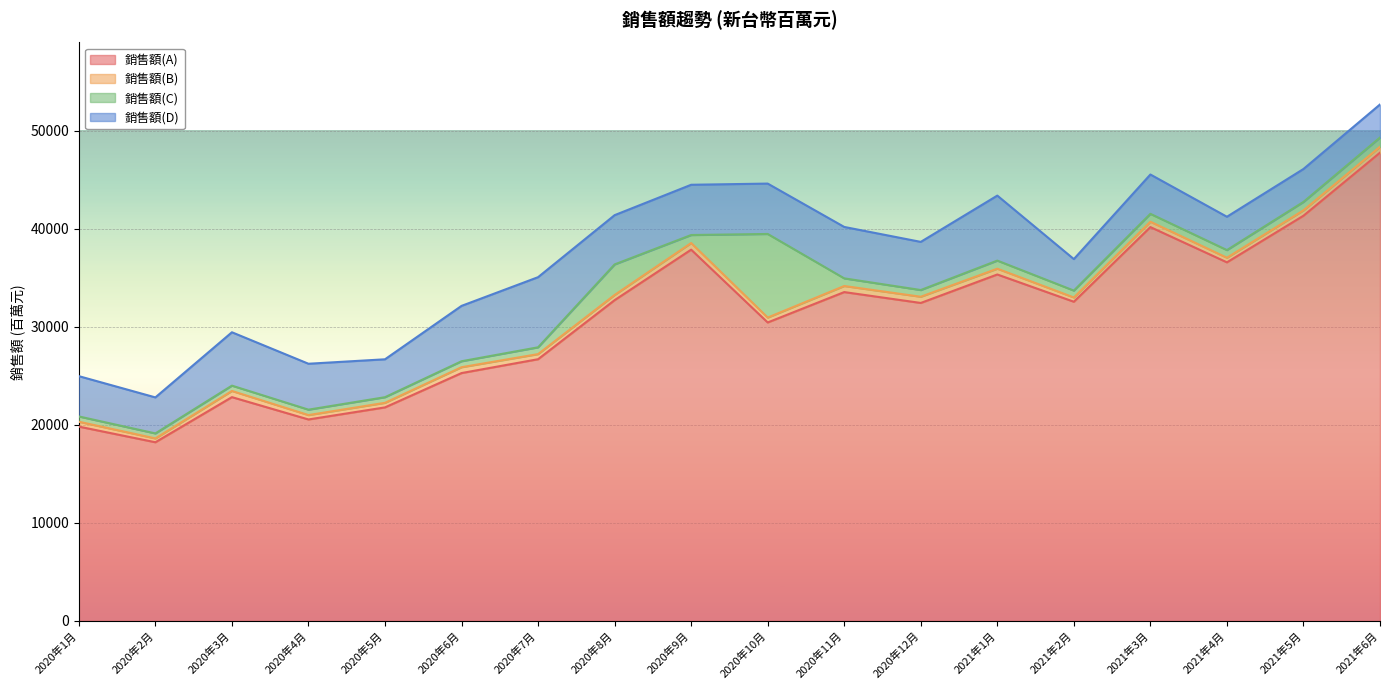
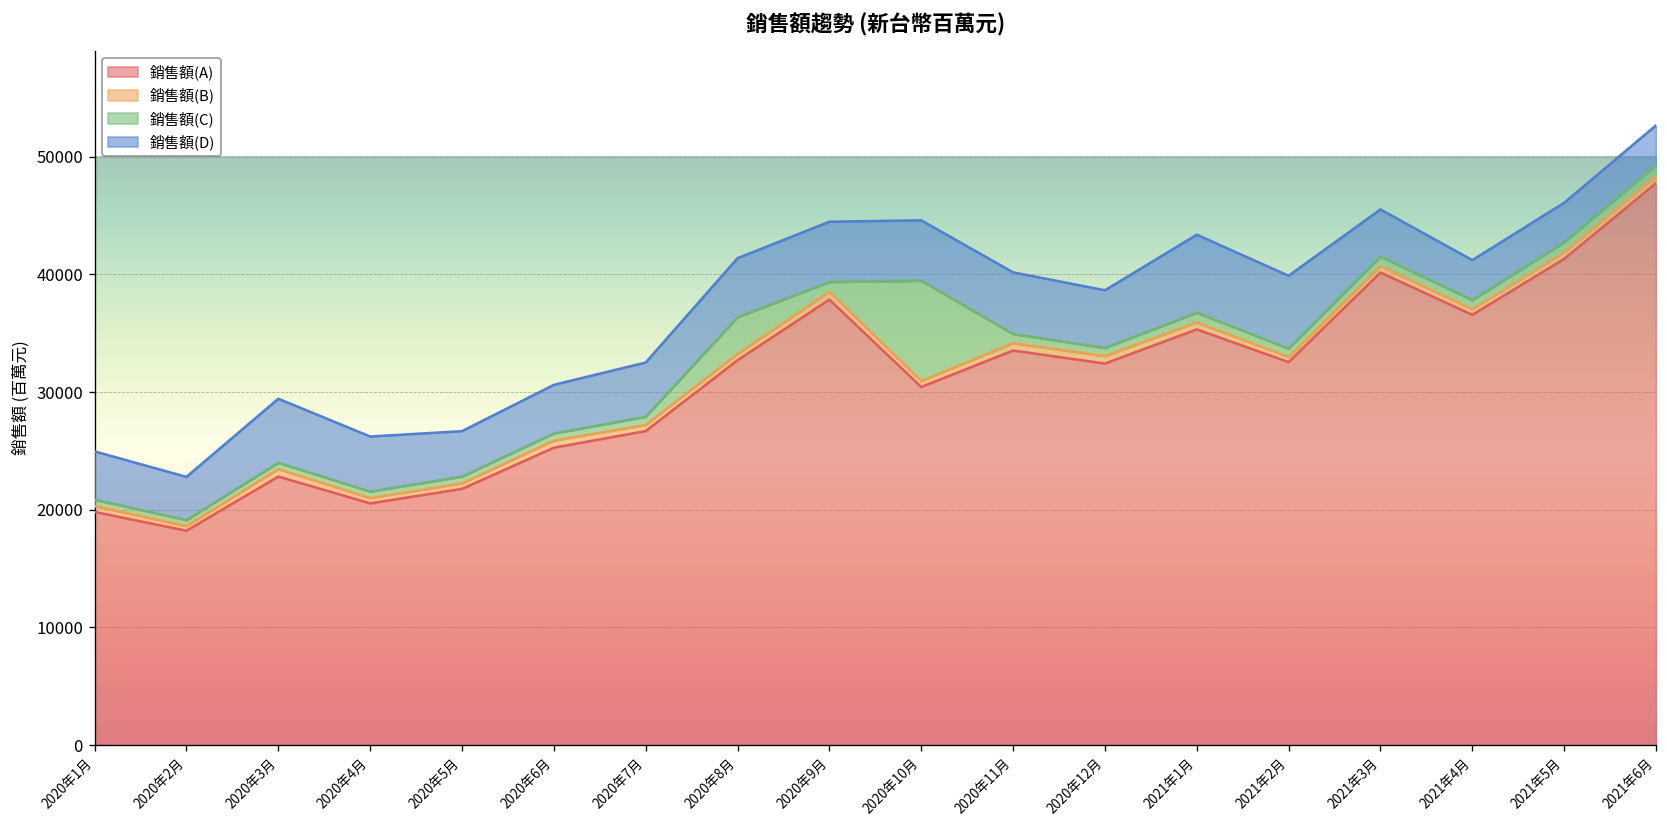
  {
    "銷售額(C)": {
      "2020年1月": 1000,
      "2020年2月": 1000,
      "2020年3月": 1000,
      "2020年4月": 1000,
      "2020年5月": 1000,
      "2020年6月": 1000,
      "2020年7月": 1000,
      "2020年8月": 3000,
      "2020年9月": 1000,
      "2020年10月": 9000,
      "2020年11月": 1000,
      "2020年12月": 1000,
      "2021年1月": 1000,
      "2021年2月": 1000,
      "2021年3月": 1000,
      "2021年4月": 1000,
      "2021年5月": 1000,
      "2021年6月": 1000
    },
    "銷售額(D)": {
      "2020年1月": 4000,
      "2020年2月": 4000,
      "2020年3月": 5000,
      "2020年4月": 5000,
      "2020年5月": 4000,
-     "2020年6月": 6000,
-     "2020年7月": 7000,
+     "2020年6月": 4000,
+     "2020年7月": 5000,
      "2020年8月": 5000,
      "2020年9月": 5000,
      "2020年10月": 5000,
      "2020年11月": 5000,
      "2020年12月": 5000,
      "2021年1月": 7000,
-     "2021年2月": 3000,
+     "2021年2月": 6000,
      "2021年3月": 4000,
      "2021年4月": 3000,
      "2021年5月": 3000,
      "2021年6月": 3000
    }
  }
